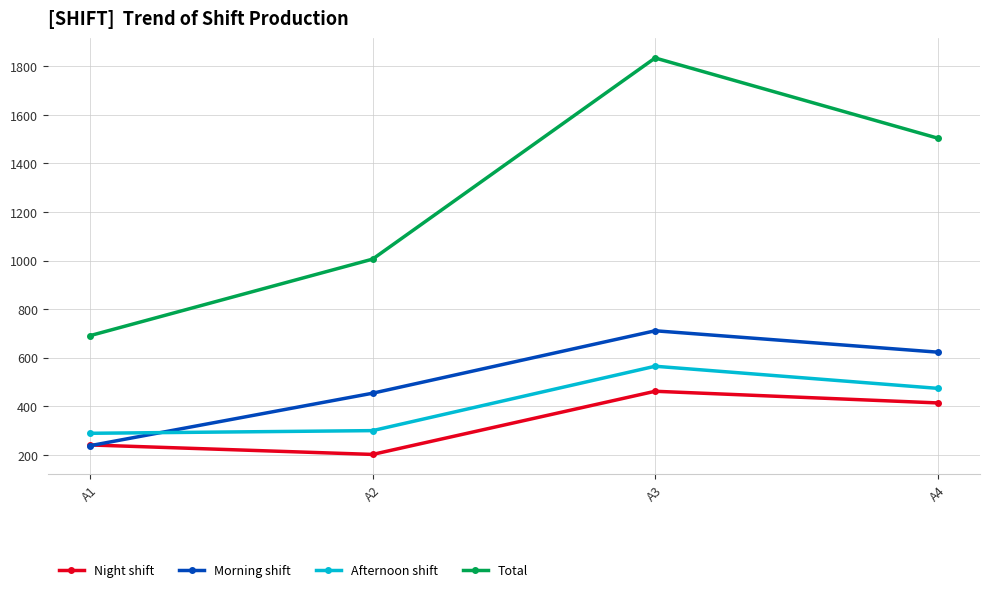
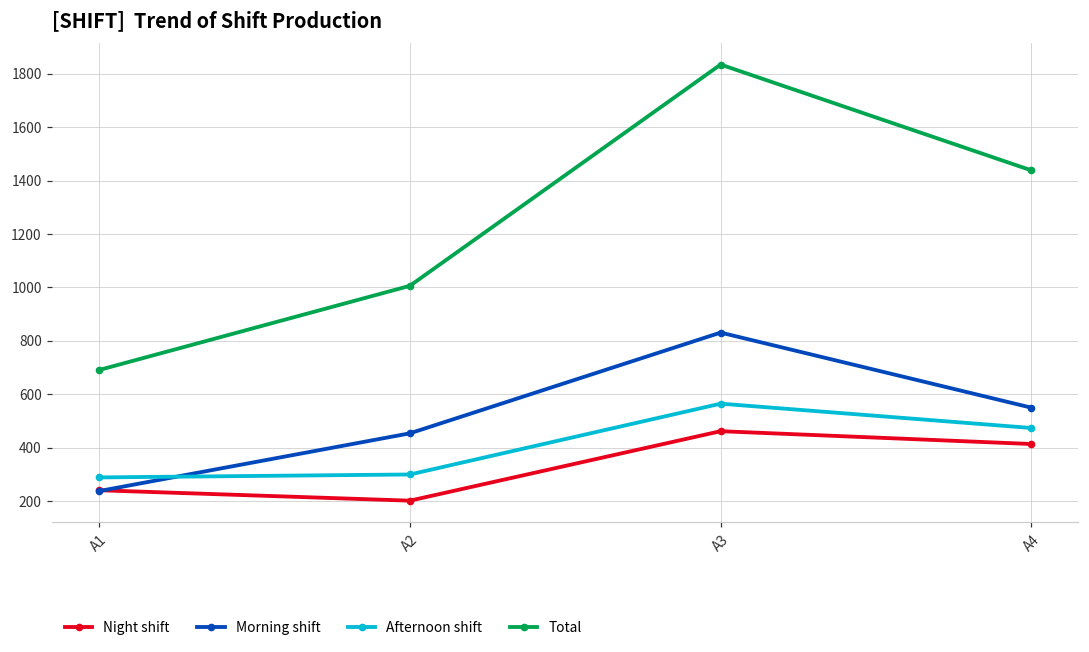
  {
    "Night shift": {
      "A2": 200,
      "A3": 460,
      "A4": 410
    },
    "Morning shift": {
      "A2": 450,
-     "A3": 710,
-     "A4": 620
+     "A3": 830,
+     "A4": 550
    },
    "Afternoon shift": {
      "A1": 290,
      "A2": 300,
      "A3": 570,
      "A4": 470
    },
    "Total": {
      "A1": 690,
      "A2": 1010,
      "A3": 1830,
-     "A4": 1500
+     "A4": 1440
    }
  }
